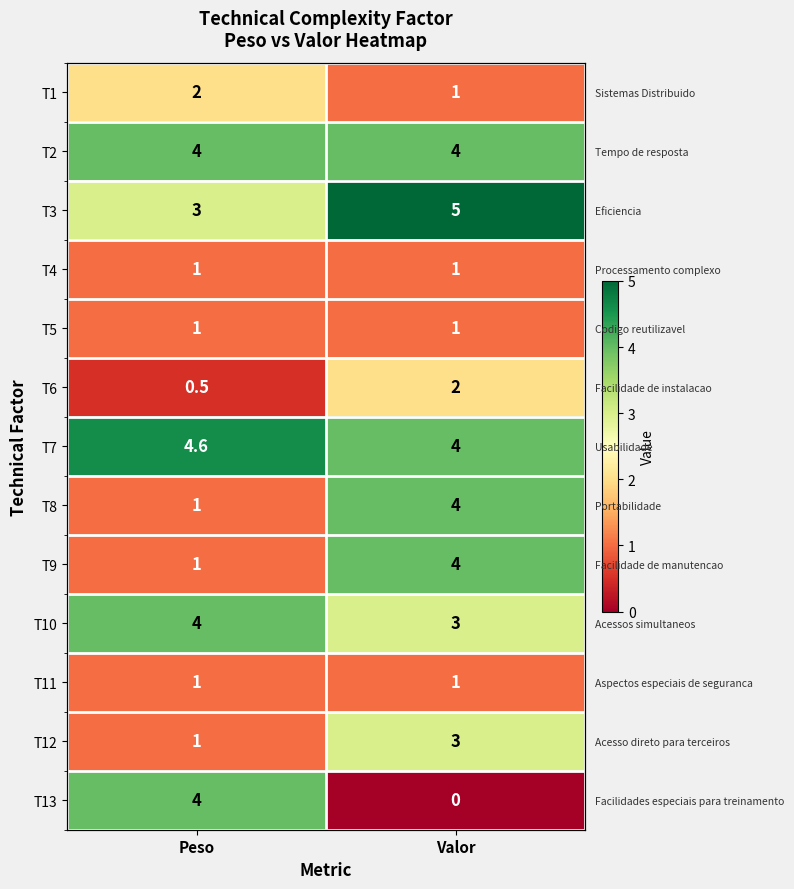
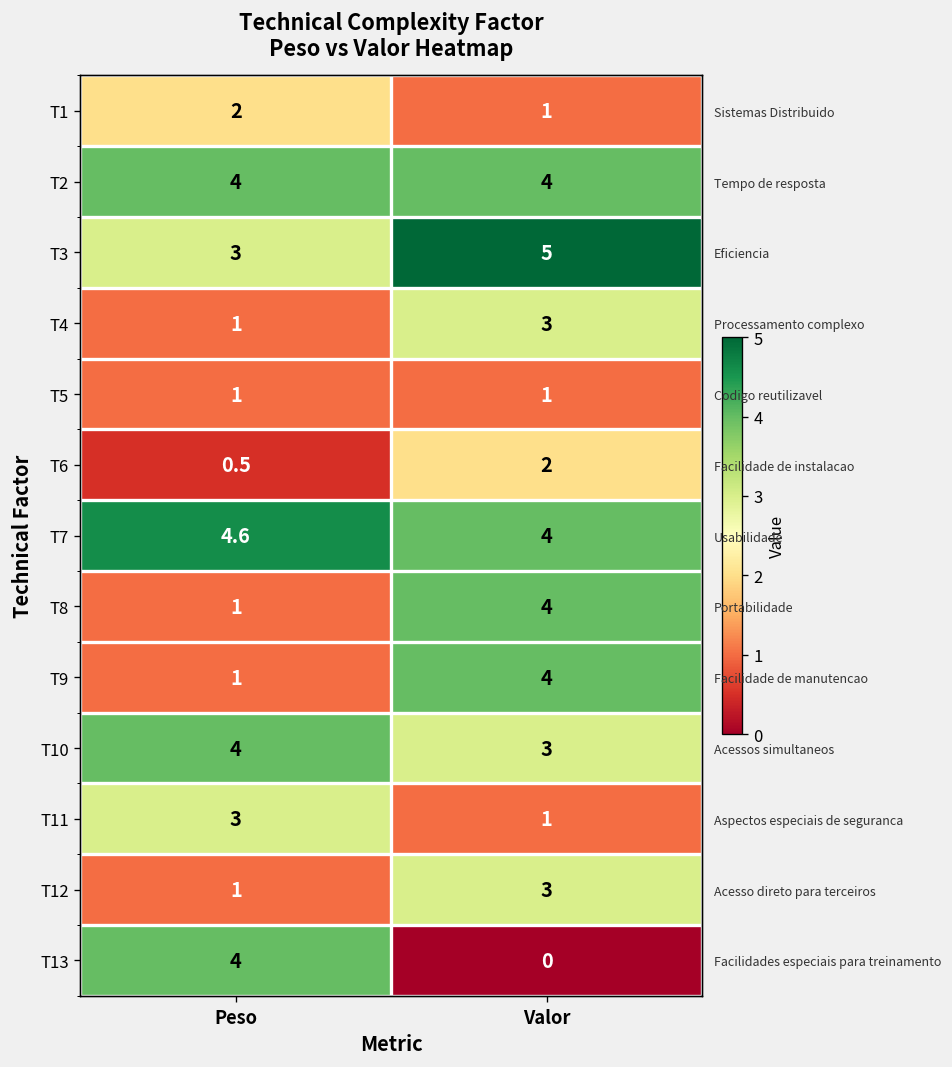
  {
    "T1": {
      "Peso": 2,
      "Valor": 1
    },
    "T2": {
      "Peso": 4,
      "Valor": 4
    },
    "T3": {
      "Peso": 3,
      "Valor": 5
    },
    "T4": {
      "Peso": 1,
-     "Valor": 1
+     "Valor": 3
    },
    "T5": {
      "Peso": 1,
      "Valor": 1
    },
    "T6": {
      "Peso": 0.5,
      "Valor": 2
    },
    "T7": {
      "Peso": 4.6,
      "Valor": 4
    },
    "T8": {
      "Peso": 1,
      "Valor": 4
    },
    "T9": {
      "Peso": 1,
      "Valor": 4
    },
    "T10": {
      "Peso": 4,
      "Valor": 3
    },
    "T11": {
-     "Peso": 1,
+     "Peso": 3,
      "Valor": 1
    },
    "T12": {
      "Peso": 1,
      "Valor": 3
    },
    "T13": {
      "Peso": 4,
      "Valor": 0
    }
  }
